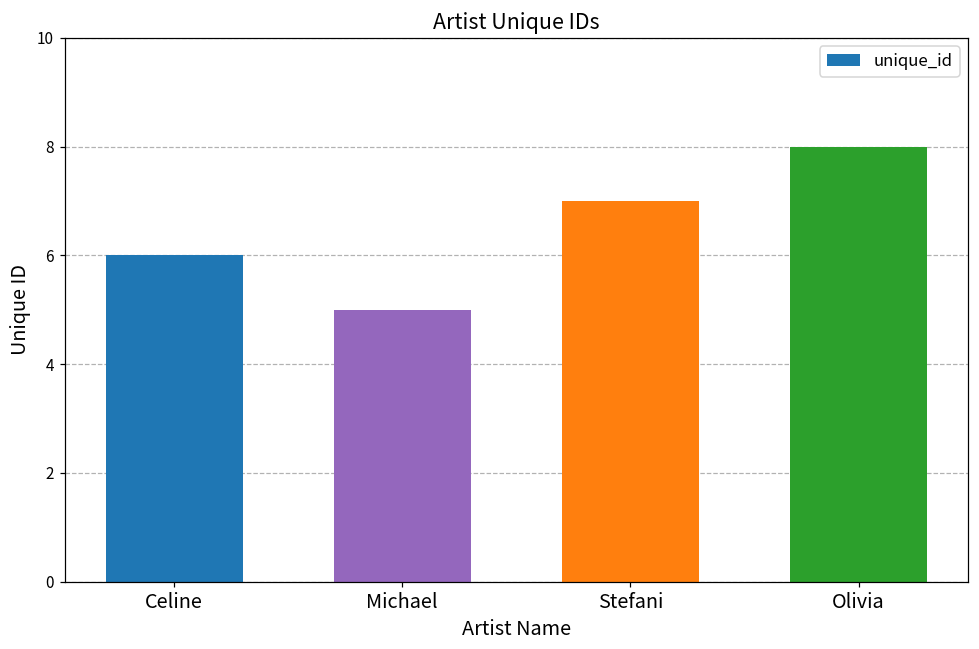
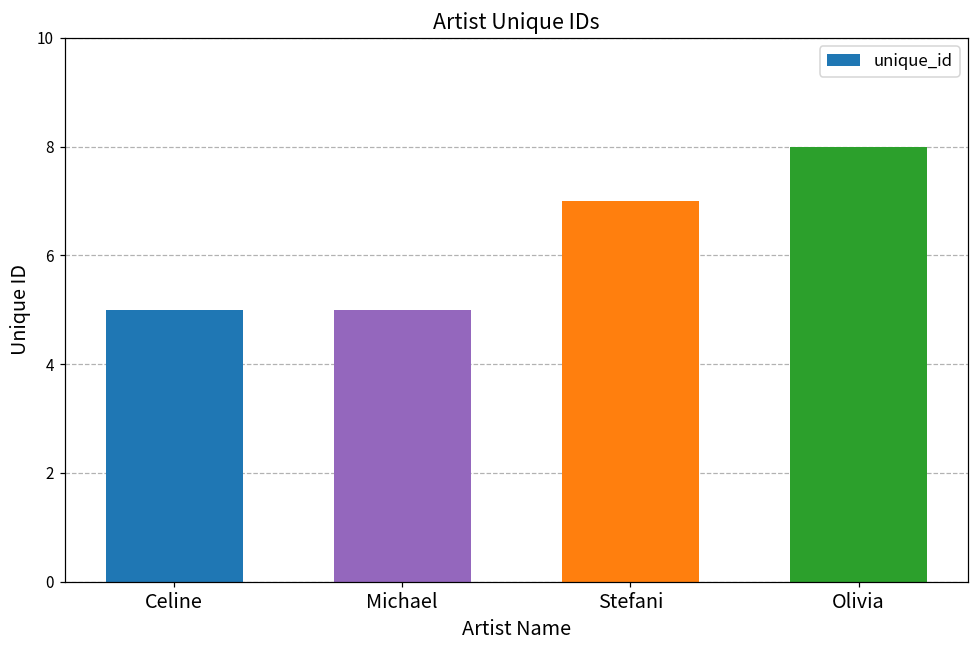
  {
-   "Celine": 6,
+   "Celine": 5,
    "Michael": 5,
    "Stefani": 7,
    "Olivia": 8
  }
